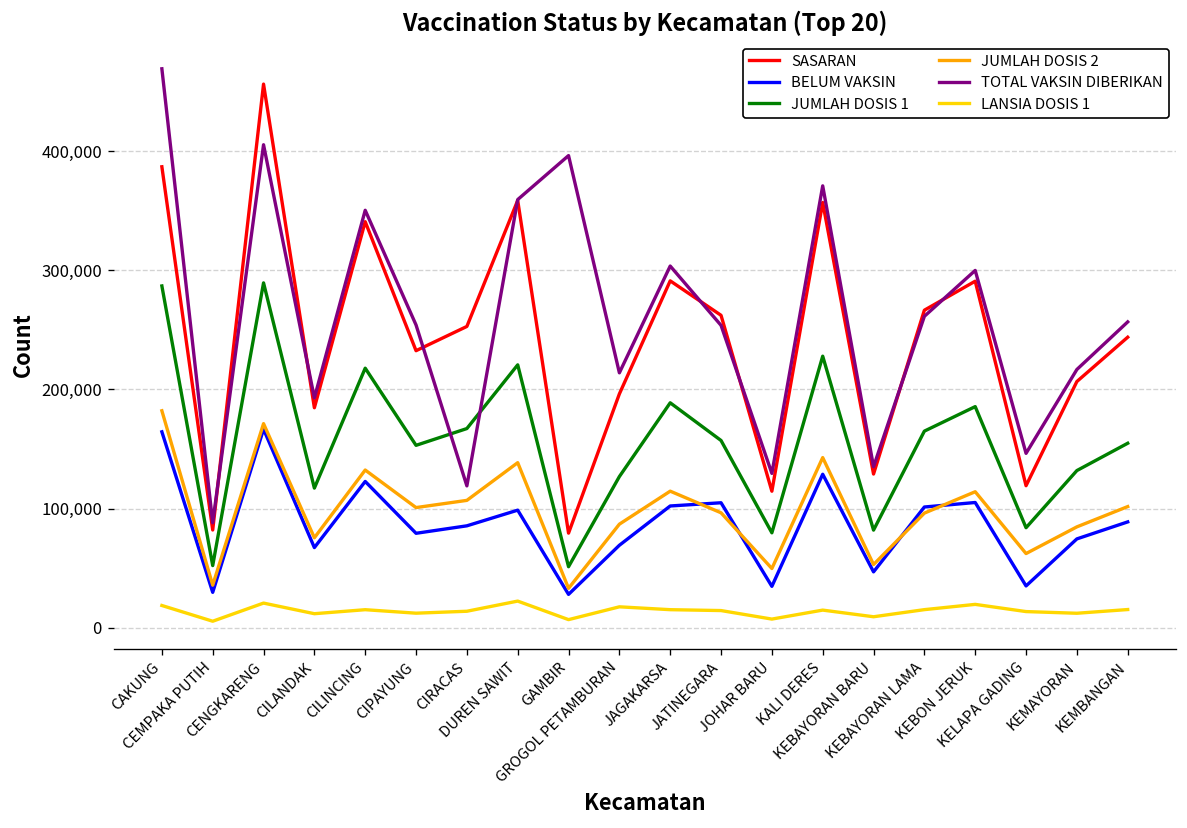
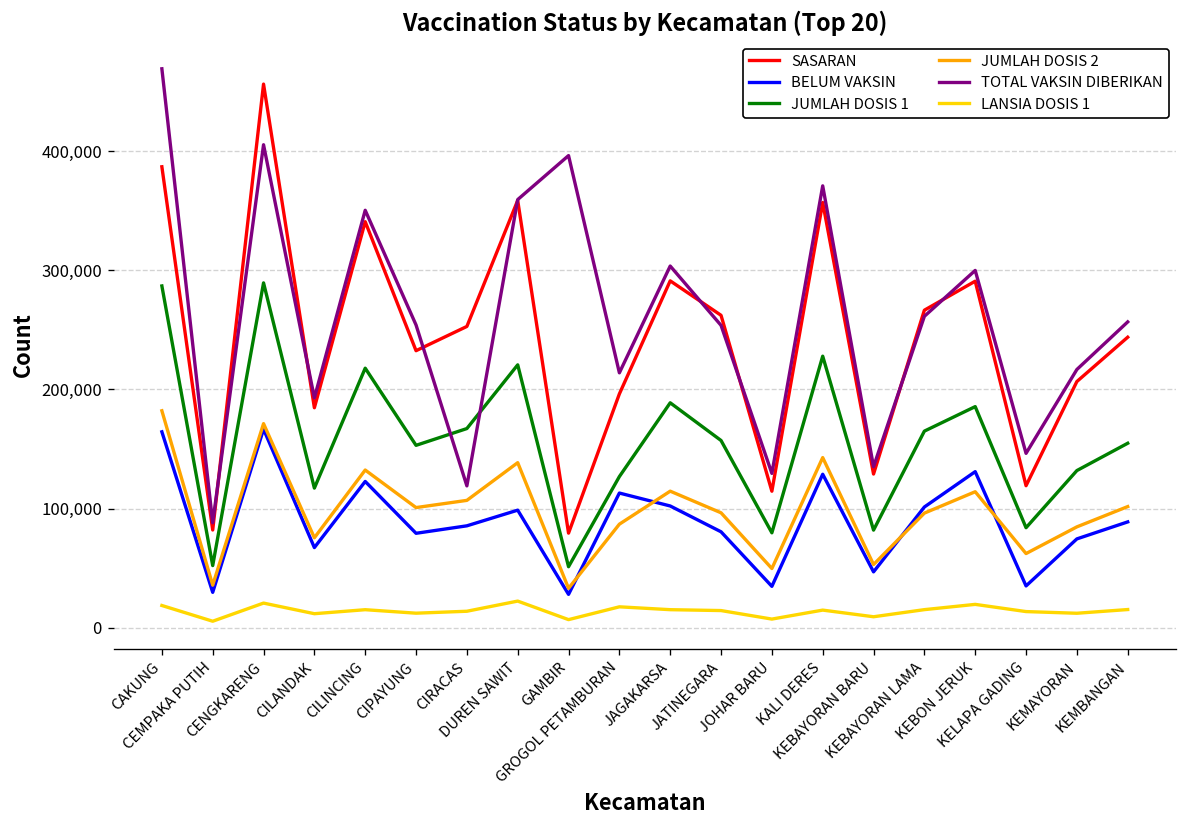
  {
    "SASARAN": {
      "CAKUNG": "390,000",
      "CEMPAKA PUTIH": "80,000",
      "CENGKARENG": "460,000",
      "CILANDAK": "180,000",
      "CILINCING": "340,000",
      "CIPAYUNG": "230,000",
      "CIRACAS": "250,000",
      "GAMBIR": "80,000",
      "GROGOL PETAMBURAN": "200,000",
      "JAGAKARSA": "290,000",
      "JATINEGARA": "260,000",
      "JOHAR BARU": "110,000",
      "KALI DERES": "360,000",
      "KEBAYORAN BARU": "130,000",
      "KEBAYORAN LAMA": "270,000",
      "KEBON JERUK": "290,000",
      "KELAPA GADING": "120,000",
      "KEMAYORAN": "210,000",
      "KEMBANGAN": "240,000"
    },
    "BELUM VAKSIN": {
      "CAKUNG": "160,000",
      "CEMPAKA PUTIH": "30,000",
      "CENGKARENG": "170,000",
      "CILANDAK": "70,000",
      "CILINCING": "120,000",
      "CIPAYUNG": "80,000",
      "CIRACAS": "90,000",
      "DUREN SAWIT": "100,000",
      "GAMBIR": "30,000",
-     "GROGOL PETAMBURAN": "70,000",
+     "GROGOL PETAMBURAN": "110,000",
      "JAGAKARSA": "100,000",
-     "JATINEGARA": "100,000",
+     "JATINEGARA": "80,000",
      "JOHAR BARU": "30,000",
      "KALI DERES": "130,000",
      "KEBAYORAN BARU": "50,000",
      "KEBAYORAN LAMA": "100,000",
-     "KEBON JERUK": "110,000",
+     "KEBON JERUK": "130,000",
      "KELAPA GADING": "40,000",
      "KEMAYORAN": "70,000",
      "KEMBANGAN": "90,000"
    },
    "JUMLAH DOSIS 1": {
      "CAKUNG": "290,000",
      "CEMPAKA PUTIH": "50,000",
      "CENGKARENG": "290,000",
      "CILANDAK": "120,000",
      "CILINCING": "220,000",
      "CIPAYUNG": "150,000",
      "CIRACAS": "170,000",
      "DUREN SAWIT": "220,000",
      "GAMBIR": "50,000",
      "GROGOL PETAMBURAN": "130,000",
      "JAGAKARSA": "190,000",
      "JATINEGARA": "160,000",
      "JOHAR BARU": "80,000",
      "KALI DERES": "230,000",
      "KEBAYORAN BARU": "80,000",
      "KEBAYORAN LAMA": "170,000",
      "KEBON JERUK": "190,000",
      "KELAPA GADING": "80,000",
      "KEMAYORAN": "130,000",
      "KEMBANGAN": "150,000"
    },
    "TOTAL VAKSIN DIBERIKAN": {
      "CAKUNG": "470,000",
      "CEMPAKA PUTIH": "90,000",
      "CENGKARENG": "410,000",
      "CILANDAK": "190,000",
      "CILINCING": "350,000",
      "CIPAYUNG": "250,000",
      "CIRACAS": "120,000",
      "GAMBIR": "400,000",
      "GROGOL PETAMBURAN": "210,000",
      "JAGAKARSA": "300,000",
      "JATINEGARA": "250,000",
      "JOHAR BARU": "130,000",
      "KALI DERES": "370,000",
      "KEBAYORAN BARU": "140,000",
      "KEBAYORAN LAMA": "260,000",
      "KEBON JERUK": "300,000",
      "KELAPA GADING": "150,000",
      "KEMAYORAN": "220,000",
      "KEMBANGAN": "260,000"
    }
  }
